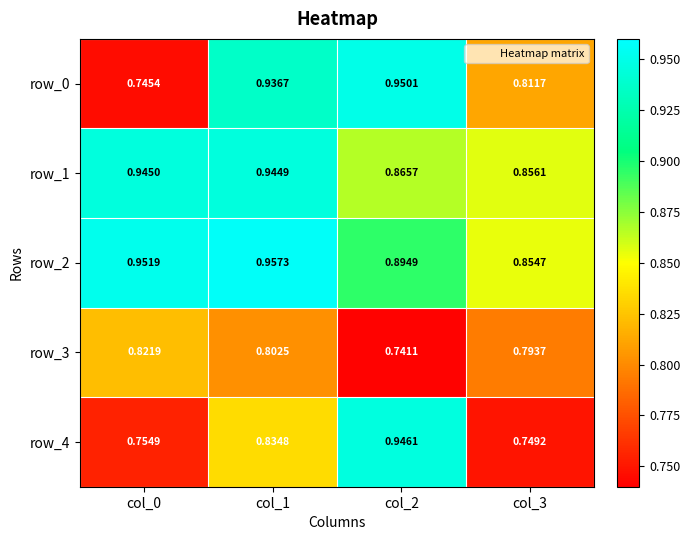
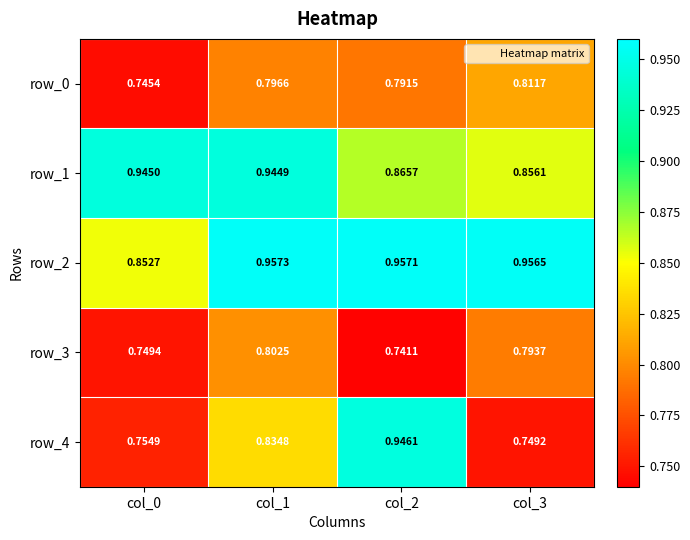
  {
    "row_0": {
      "col_0": 0.7454,
-     "col_1": 0.9367,
-     "col_2": 0.9501,
+     "col_1": 0.7966,
+     "col_2": 0.7915,
      "col_3": 0.8117
    },
    "row_1": {
      "col_0": 0.9450,
      "col_1": 0.9449,
      "col_2": 0.8657,
      "col_3": 0.8561
    },
    "row_2": {
-     "col_0": 0.9519,
+     "col_0": 0.8527,
      "col_1": 0.9573,
-     "col_2": 0.8949,
-     "col_3": 0.8547
+     "col_2": 0.9571,
+     "col_3": 0.9565
    },
    "row_3": {
-     "col_0": 0.8219,
+     "col_0": 0.7494,
      "col_1": 0.8025,
      "col_2": 0.7411,
      "col_3": 0.7937
    },
    "row_4": {
      "col_0": 0.7549,
      "col_1": 0.8348,
      "col_2": 0.9461,
      "col_3": 0.7492
    }
  }
